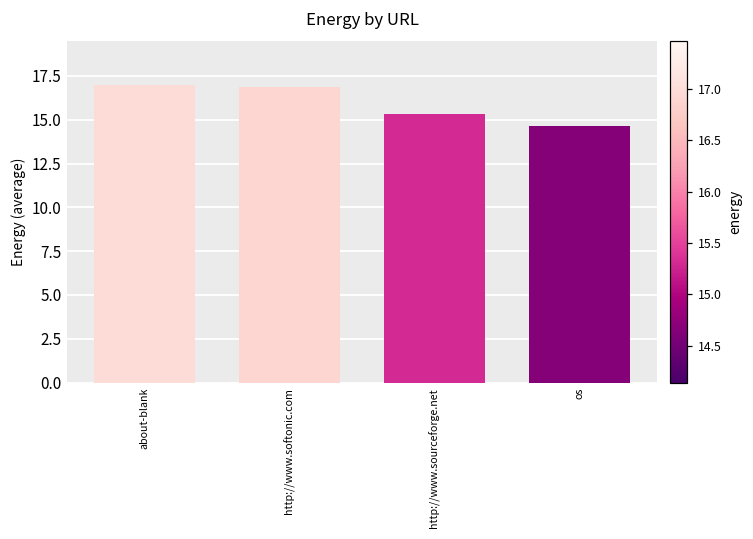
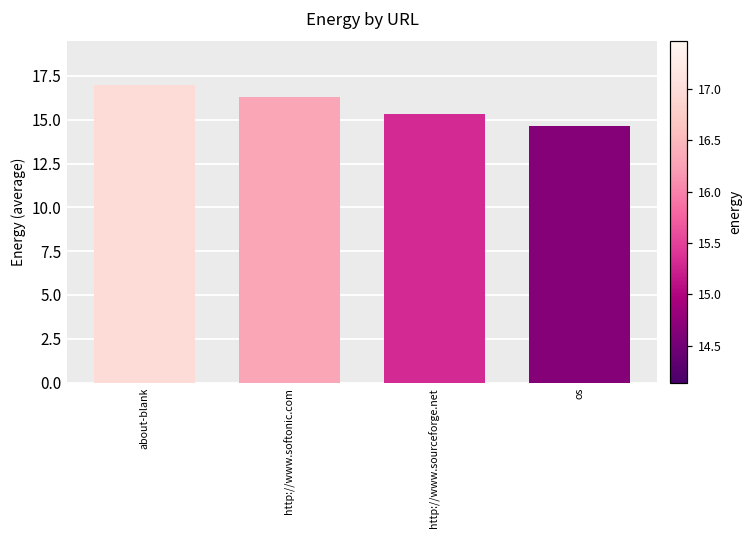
  {
    "about-blank": 17.0,
-   "http://www.softonic.com": 16.9,
+   "http://www.softonic.com": 16.3,
    "http://www.sourceforge.net": 15.3,
    "os": 14.6
  }
